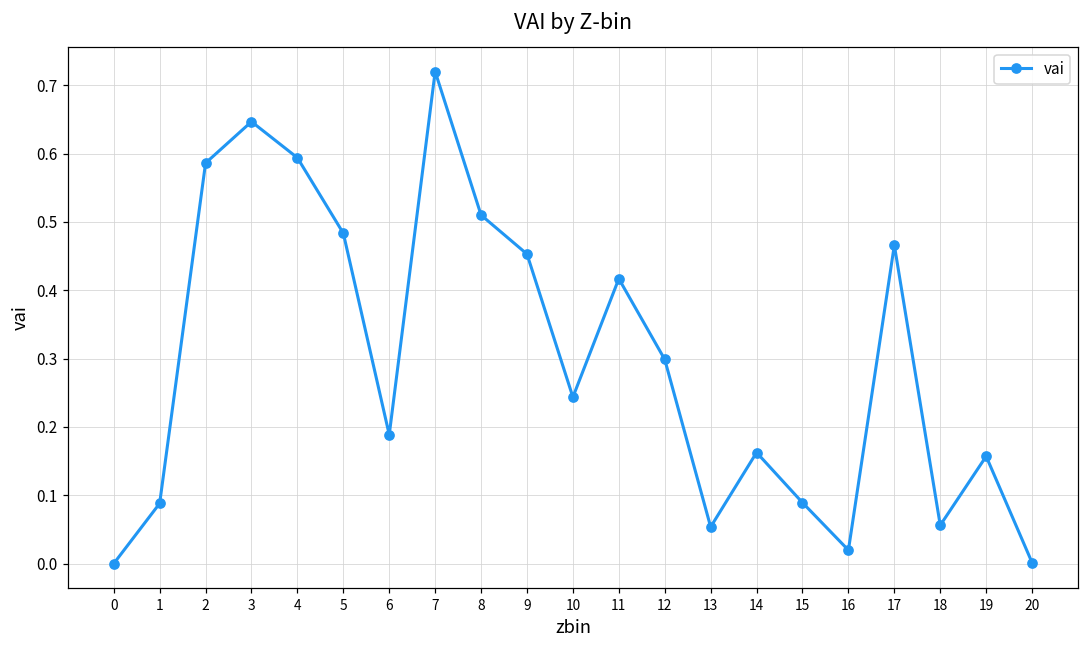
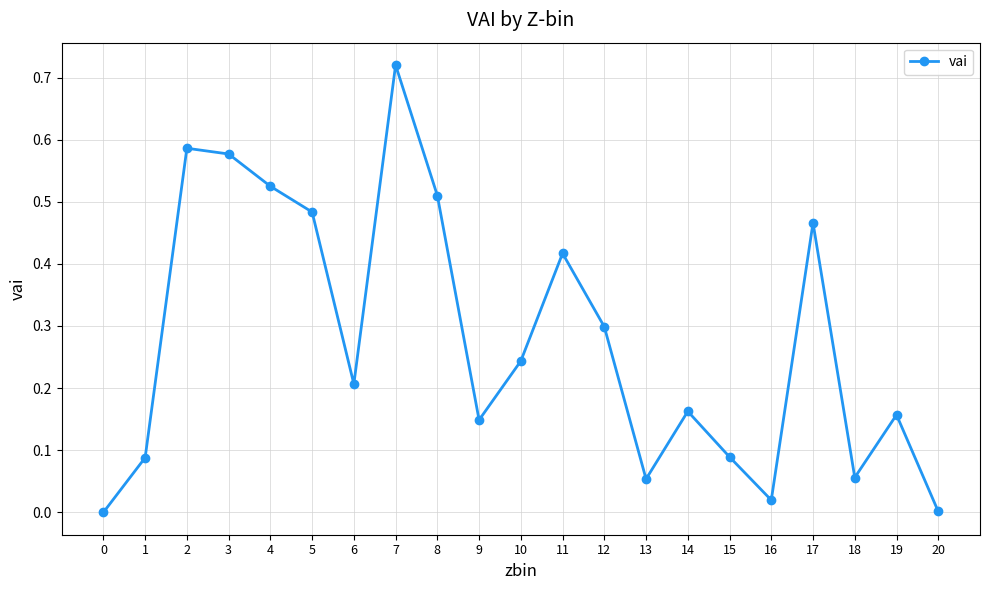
  {
    "0": 0.00,
    "1": 0.09,
    "2": 0.59,
-   "3": 0.65,
-   "4": 0.59,
+   "3": 0.58,
+   "4": 0.52,
    "5": 0.48,
-   "6": 0.19,
+   "6": 0.21,
    "7": 0.72,
    "8": 0.51,
-   "9": 0.45,
+   "9": 0.15,
    "10": 0.24,
    "11": 0.42,
    "12": 0.30,
    "13": 0.05,
    "14": 0.16,
    "15": 0.09,
    "16": 0.02,
    "17": 0.47,
    "18": 0.06,
    "19": 0.16,
    "20": 0.00
  }
